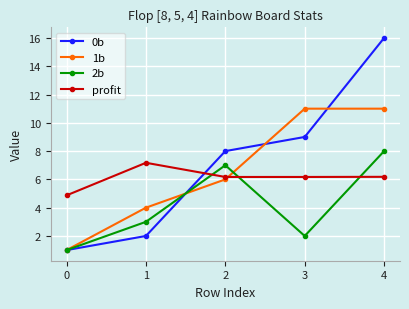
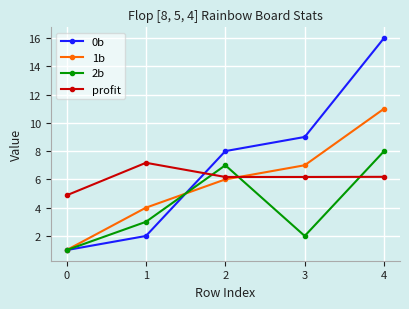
  {
    "0b": {
      "1": 2,
      "2": 8,
      "3": 9,
      "4": 16
    },
    "1b": {
      "1": 4,
-     "3": 11,
+     "3": 7,
      "4": 11
    },
    "2b": {
      "1": 3,
      "2": 7,
      "3": 2,
      "4": 8
    },
    "profit": {
      "0": 5,
      "1": 7,
      "3": 6,
      "4": 6.2
    }
  }
